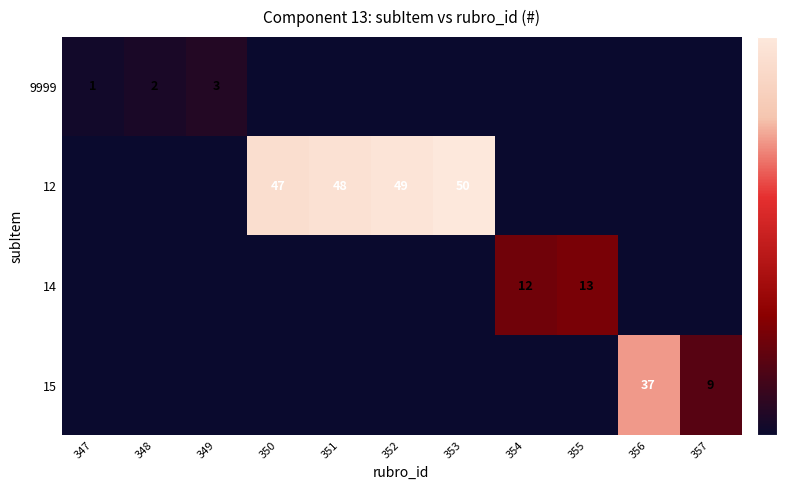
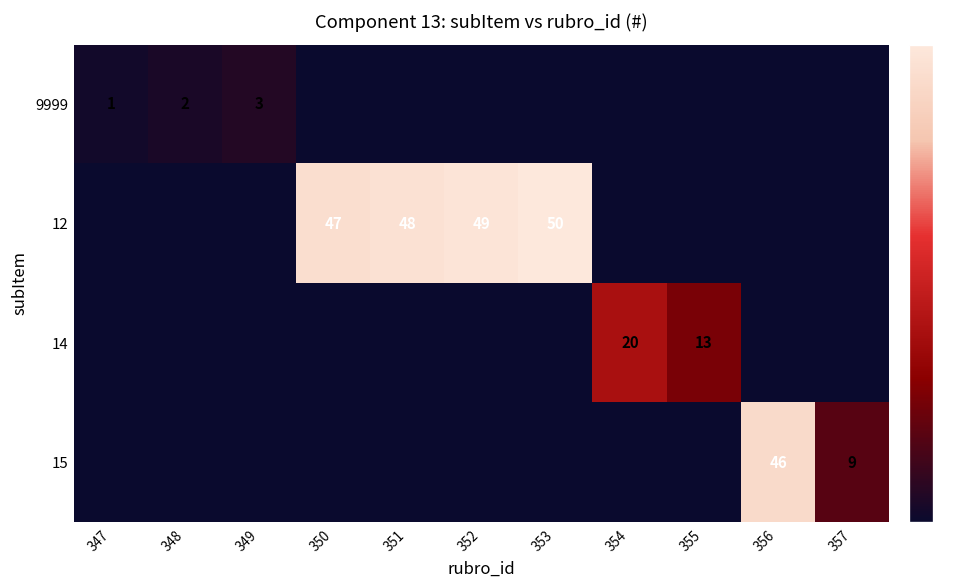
  {
    "12": {
      "350": 47
    },
    "14": {
-     "354": 12,
+     "354": 20,
      "355": 13
    },
    "15": {
-     "356": 37,
+     "356": 46,
      "357": 9
    }
  }
